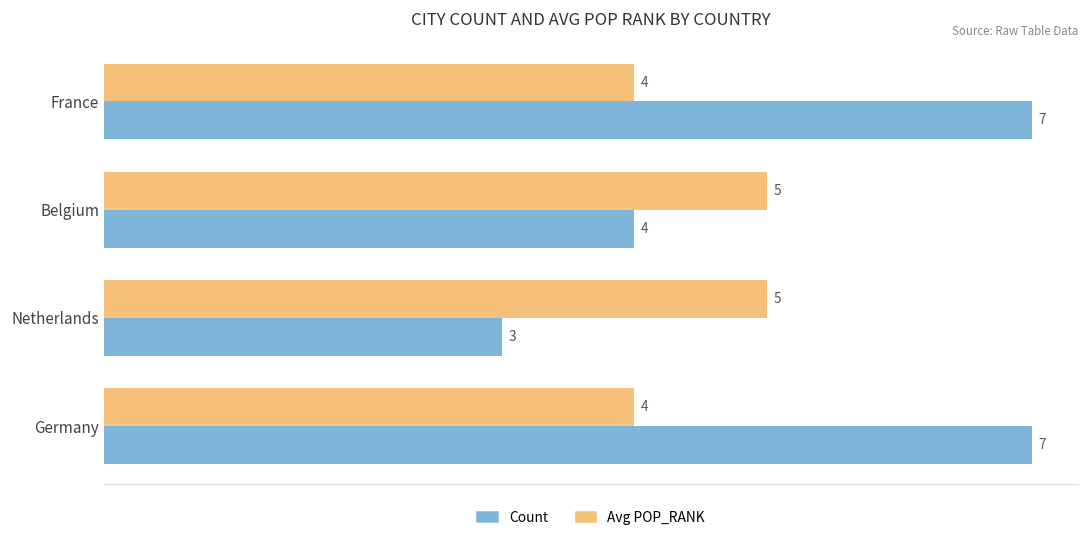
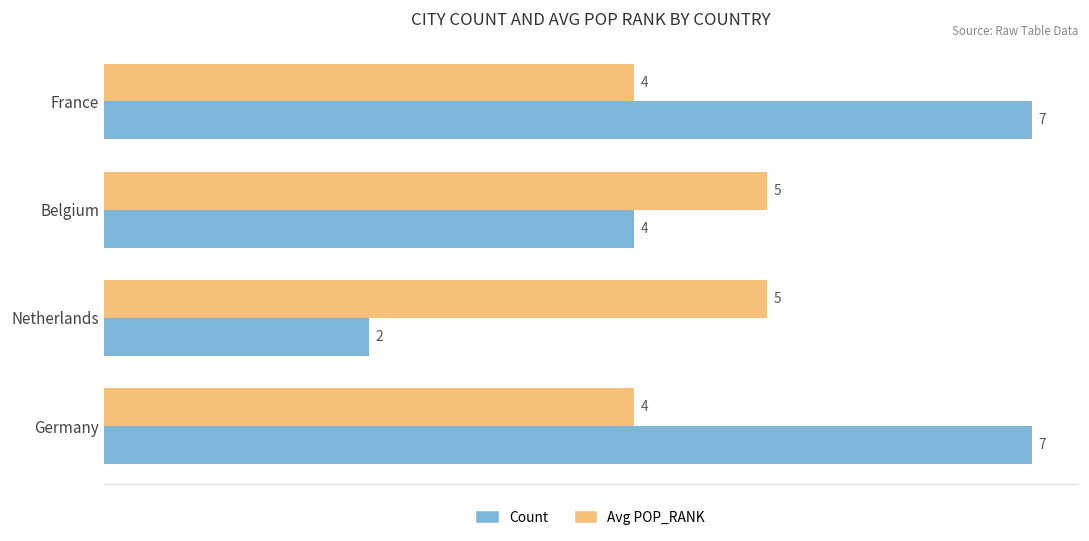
  {
    "Count": {
      "France": 7,
      "Belgium": 4,
-     "Netherlands": 3,
+     "Netherlands": 2,
      "Germany": 7
    },
    "Avg POP_RANK": {
      "France": 4,
      "Belgium": 5,
      "Netherlands": 5,
      "Germany": 4
    }
  }
